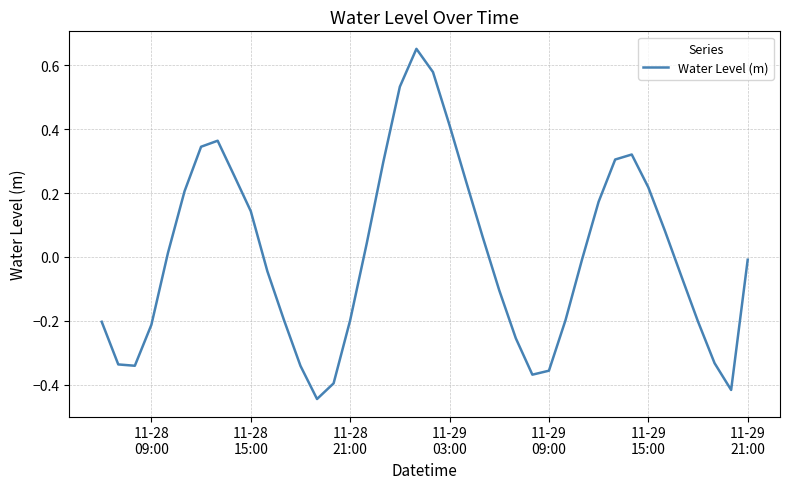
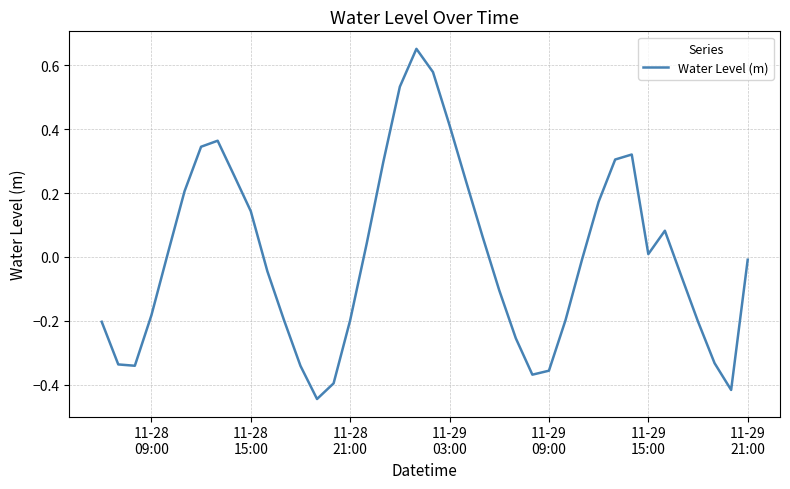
  {
-   "11-28 09:00": -0.21,
+   "11-28 09:00": -0.18,
    "11-28 15:00": 0.14,
    "11-28 21:00": -0.20,
    "11-29 03:00": 0.41,
    "11-29 09:00": -0.36,
-   "11-29 15:00": 0.22,
+   "11-29 15:00": 0.01,
    "11-29 21:00": -0.01
  }
